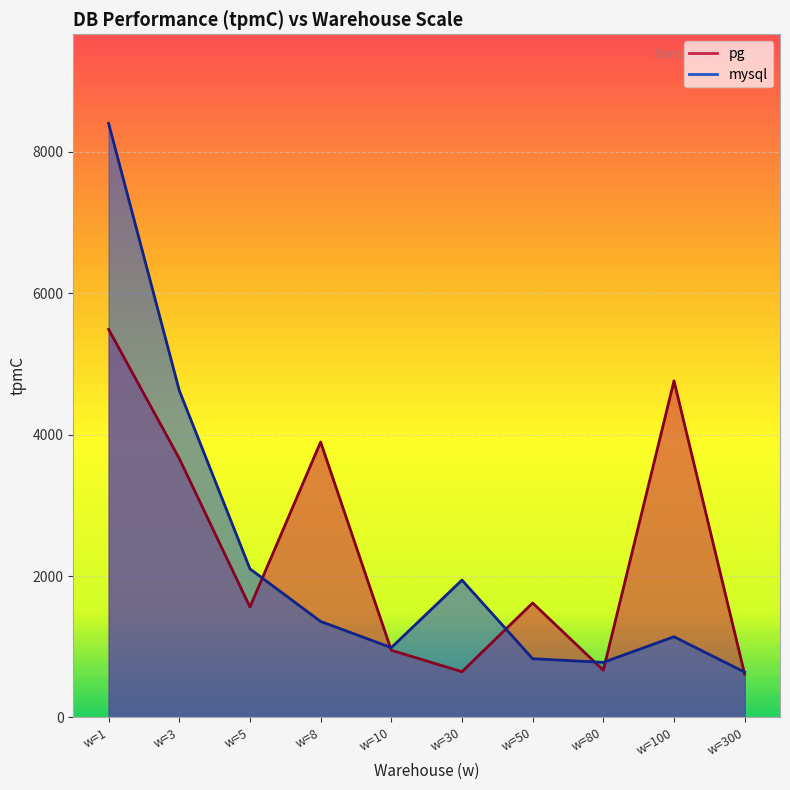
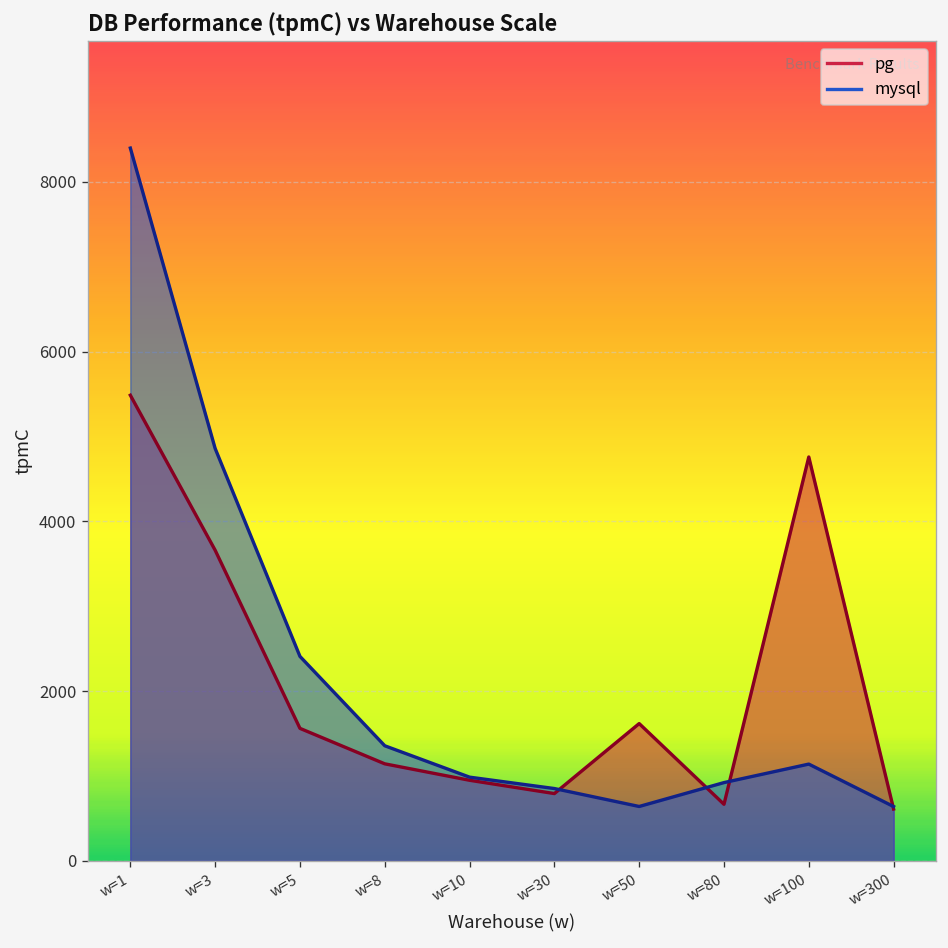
  {
    "pg": {
      "w=1": 5500,
      "w=3": 3700,
      "w=5": 1600,
-     "w=8": 3900,
+     "w=8": 1100,
      "w=10": 1000,
-     "w=30": 600,
+     "w=30": 800,
      "w=50": 1600,
      "w=80": 700,
      "w=100": 4800
    },
    "mysql": {
      "w=1": 8400,
-     "w=3": 4600,
-     "w=5": 2100,
+     "w=3": 4900,
+     "w=5": 2400,
      "w=8": 1400,
      "w=10": 1000,
-     "w=30": 1900,
-     "w=50": 800,
-     "w=80": 800,
+     "w=30": 900,
+     "w=50": 600,
+     "w=80": 900,
      "w=100": 1100
    }
  }
